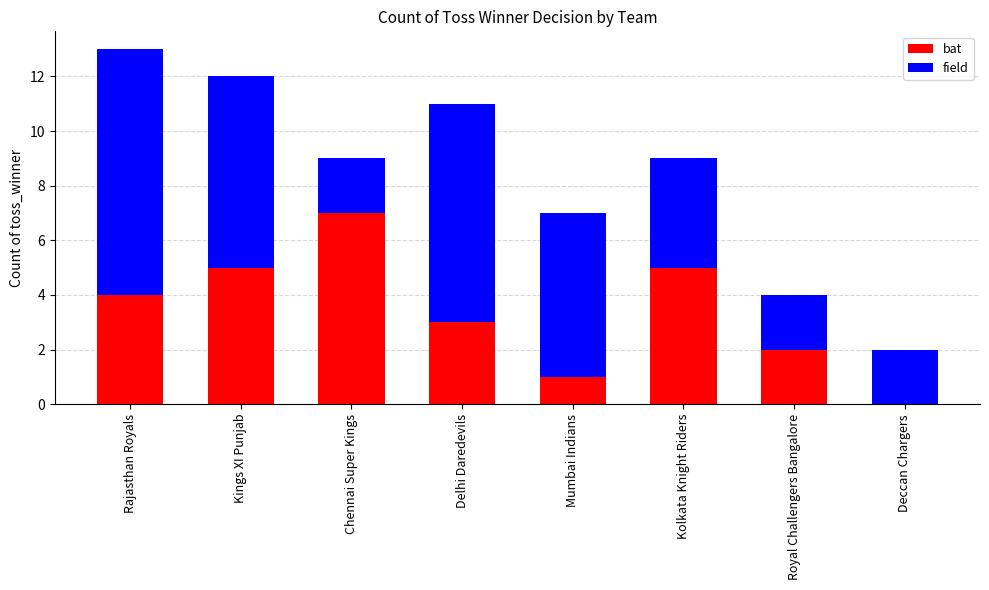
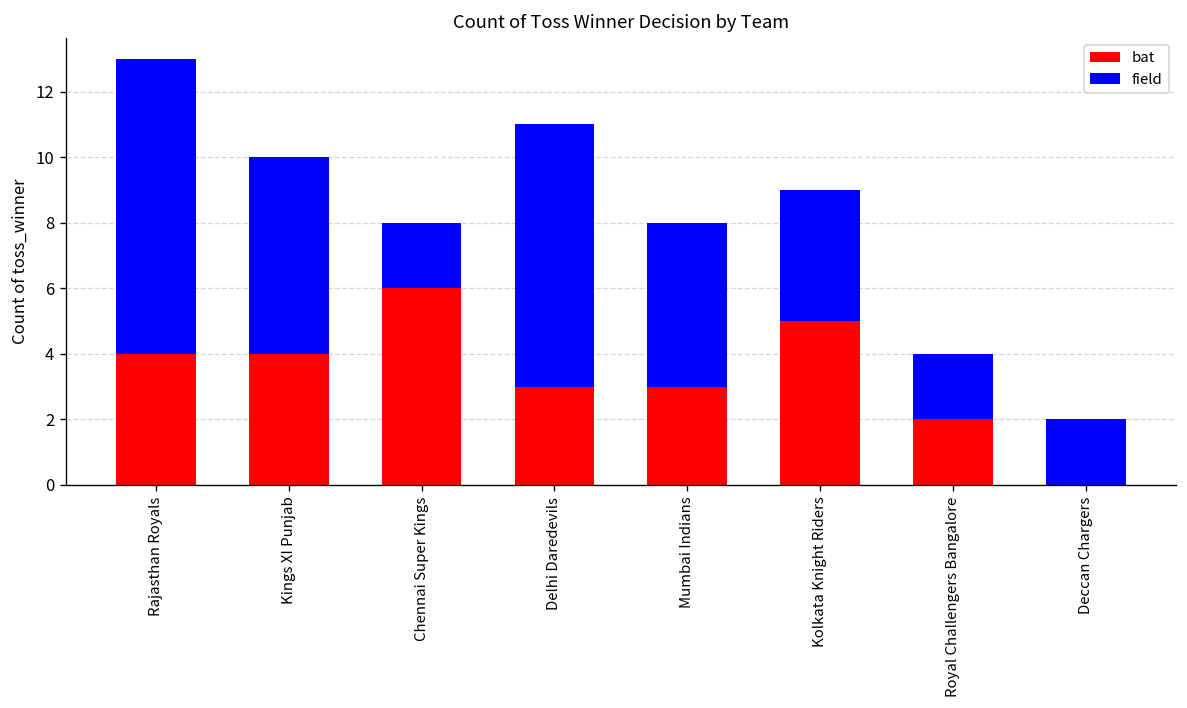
  {
    "bat": {
      "Rajasthan Royals": 4,
-     "Kings XI Punjab": 5,
-     "Chennai Super Kings": 7,
+     "Kings XI Punjab": 4,
+     "Chennai Super Kings": 6,
      "Delhi Daredevils": 3,
-     "Mumbai Indians": 1,
+     "Mumbai Indians": 3,
      "Kolkata Knight Riders": 5,
      "Royal Challengers Bangalore": 2,
      "Deccan Chargers": 0
    },
    "field": {
      "Rajasthan Royals": 9,
-     "Kings XI Punjab": 7,
+     "Kings XI Punjab": 6,
      "Chennai Super Kings": 2,
      "Delhi Daredevils": 8,
-     "Mumbai Indians": 6,
+     "Mumbai Indians": 5,
      "Kolkata Knight Riders": 4,
      "Royal Challengers Bangalore": 2,
      "Deccan Chargers": 2
    }
  }
